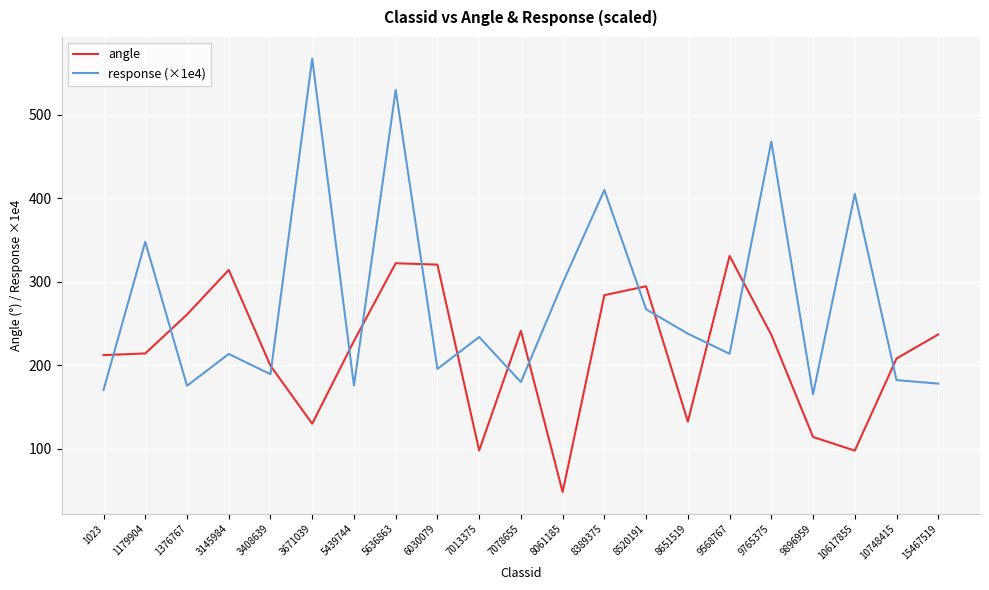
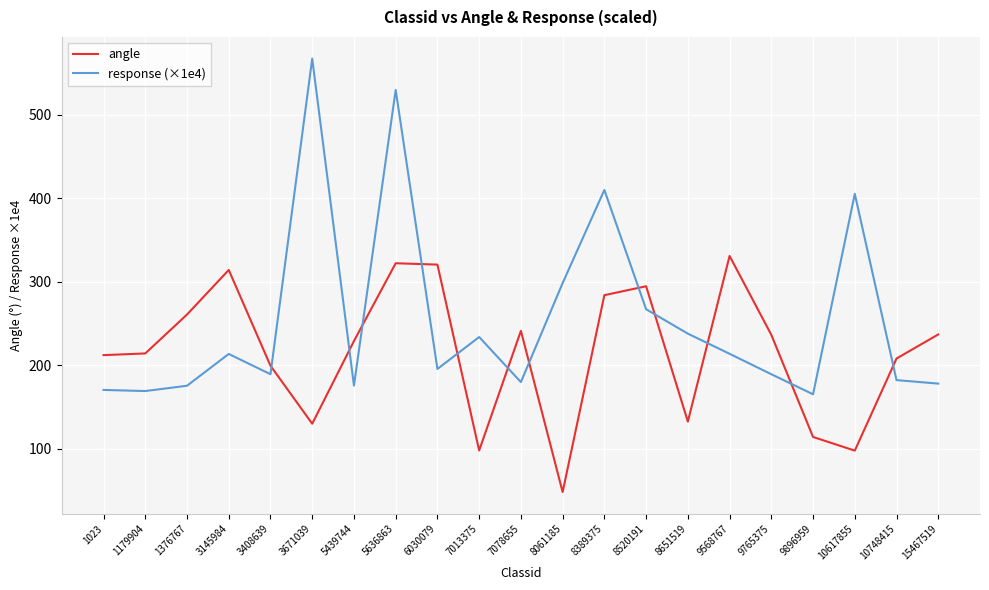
  {
    "angle": {
      "1023": 210,
      "1179904": 210,
      "1376767": 260,
      "3145984": 310,
      "3408639": 200,
      "3671039": 130,
      "5439744": 230,
      "5636863": 320,
      "6030079": 320,
      "7013375": 100,
      "7078655": 240,
      "8061185": 50,
      "8389375": 280,
      "8520191": 290,
      "8651519": 130,
      "9568767": 330,
      "9765375": 240,
      "9896959": 110,
      "10617855": 100,
      "10748415": 210,
      "15467519": 240
    },
    "response (×1e4)": {
      "1023": 170,
-     "1179904": 350,
+     "1179904": 170,
      "1376767": 180,
      "3145984": 210,
      "3408639": 190,
      "3671039": 570,
      "5439744": 180,
      "5636863": 530,
      "6030079": 200,
      "7013375": 230,
      "7078655": 180,
      "8061185": 300,
      "8389375": 410,
      "8520191": 270,
      "8651519": 240,
      "9568767": 210,
-     "9765375": 470,
+     "9765375": 190,
      "9896959": 160,
      "10617855": 410,
      "10748415": 180,
      "15467519": 180
    }
  }
